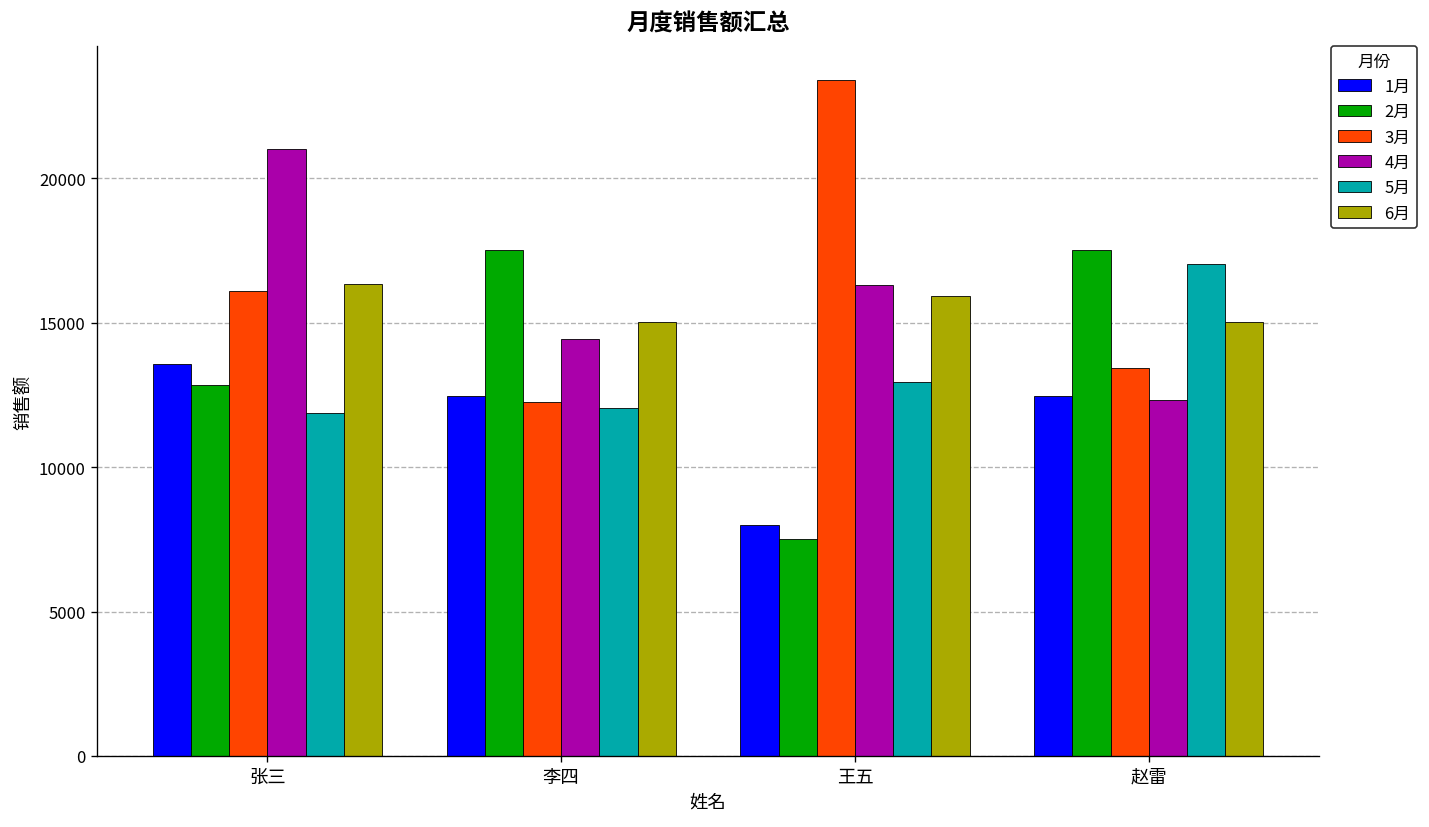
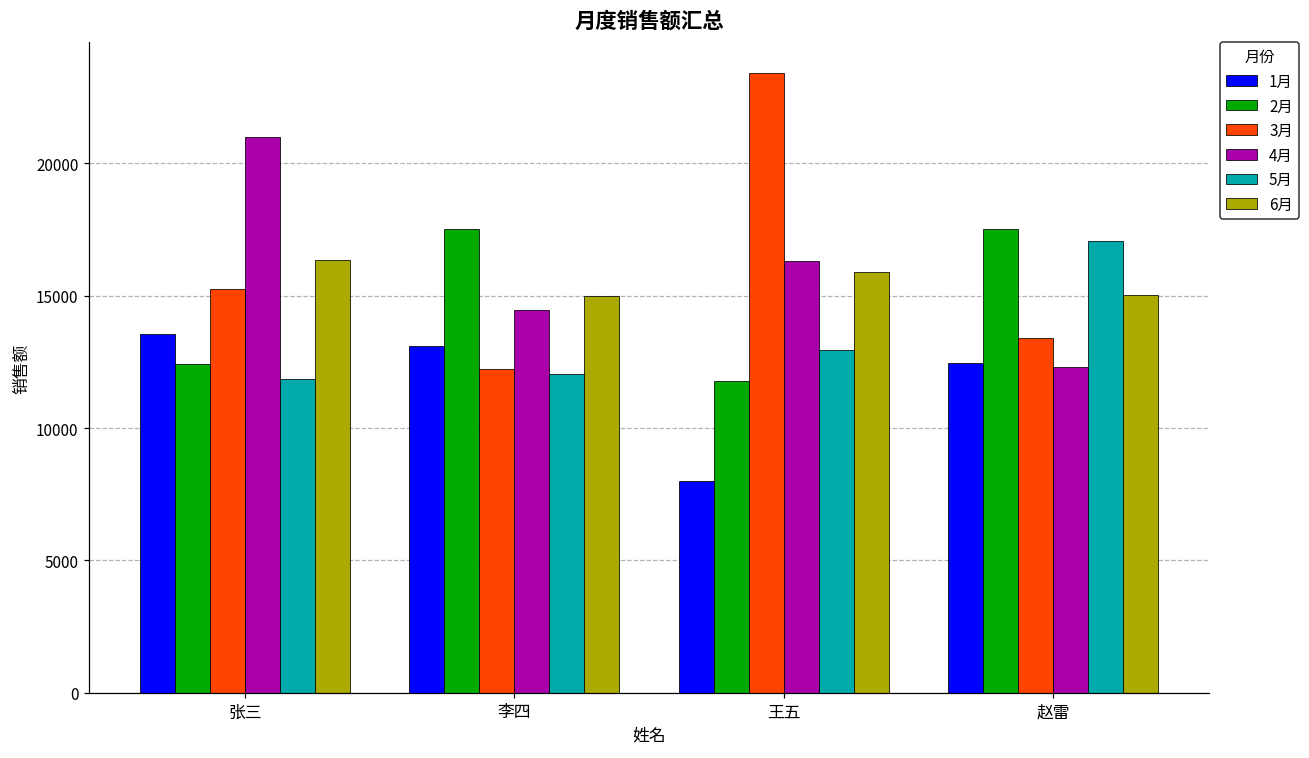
  {
    "1月": {
      "张三": 13600,
-     "李四": 12500,
+     "李四": 13100,
      "王五": 8000,
      "赵雷": 12500
    },
    "2月": {
-     "张三": 12900,
+     "张三": 12400,
      "李四": 17500,
-     "王五": 7500,
+     "王五": 11800,
      "赵雷": 17500
    },
    "3月": {
-     "张三": 16100,
+     "张三": 15200,
      "李四": 12200,
      "王五": 23400,
      "赵雷": 13400
    },
    "4月": {
      "张三": 21000,
      "李四": 14500,
      "王五": 16300,
      "赵雷": 12300
    },
    "5月": {
      "张三": 11900,
      "李四": 12000,
      "王五": 12900,
      "赵雷": 17100
    },
    "6月": {
      "张三": 16300,
      "李四": 15000,
      "王五": 15900,
      "赵雷": 15000
    }
  }
